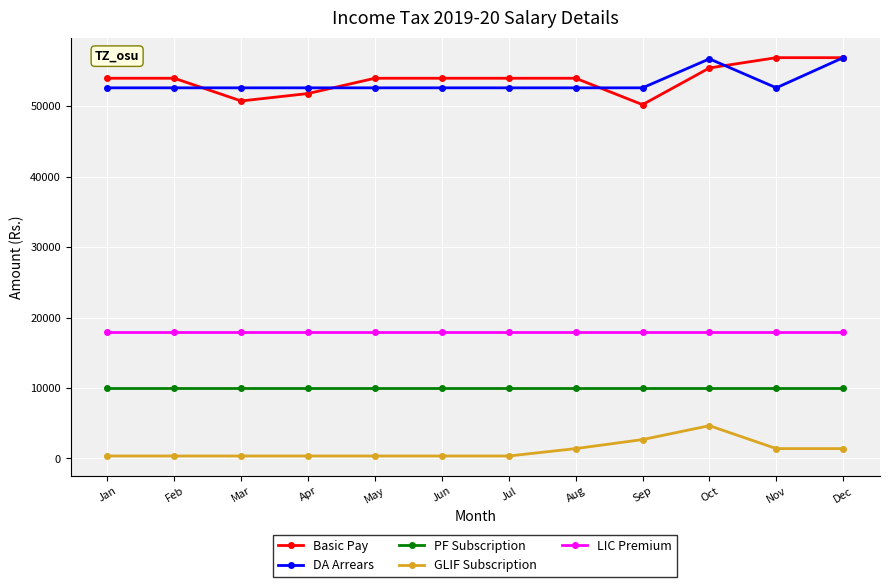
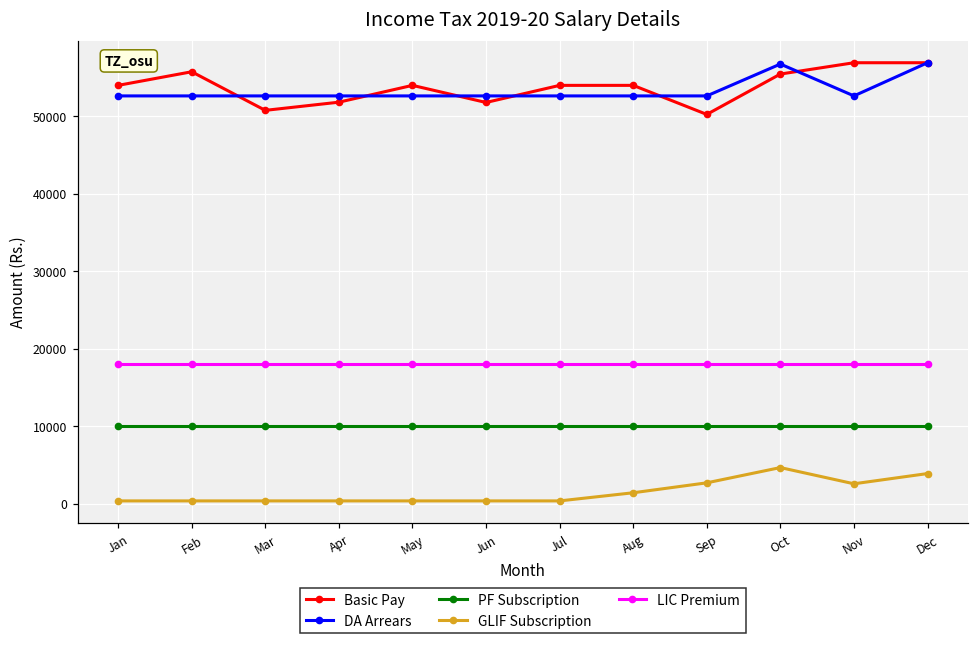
  {
    "Basic Pay": {
      "Jan": 54000,
-     "Feb": 54000,
+     "Feb": 56000,
      "Mar": 51000,
      "Apr": 52000,
      "May": 54000,
-     "Jun": 54000,
+     "Jun": 52000,
      "Jul": 54000,
      "Aug": 54000,
      "Sep": 50000,
      "Oct": 55000,
      "Nov": 57000
    },
    "DA Arrears": {
      "Jan": 53000,
      "Feb": 53000,
      "Mar": 53000,
      "Apr": 53000,
      "May": 53000,
      "Jun": 53000,
      "Jul": 53000,
      "Aug": 53000,
      "Sep": 53000,
      "Oct": 57000,
      "Nov": 53000
    },
    "PF Subscription": {
      "Jan": 10000,
      "Feb": 10000,
      "Mar": 10000,
      "Apr": 10000,
      "May": 10000,
      "Jun": 10000,
      "Jul": 10000,
      "Aug": 10000,
      "Sep": 10000,
      "Oct": 10000,
      "Nov": 10000,
      "Dec": 10000
    },
    "GLIF Subscription": {
      "Jan": 0,
      "Feb": 0,
      "Mar": 0,
      "Apr": 0,
      "May": 0,
      "Jun": 0,
      "Jul": 0,
      "Aug": 1000,
      "Sep": 3000,
      "Oct": 5000,
-     "Nov": 1000,
-     "Dec": 1000
+     "Nov": 3000,
+     "Dec": 4000
    },
    "LIC Premium": {
      "Jan": 18000,
      "Feb": 18000,
      "Mar": 18000,
      "Apr": 18000,
      "May": 18000,
      "Jun": 18000,
      "Jul": 18000,
      "Aug": 18000,
      "Sep": 18000,
      "Oct": 18000,
      "Nov": 18000,
      "Dec": 18000
    }
  }
